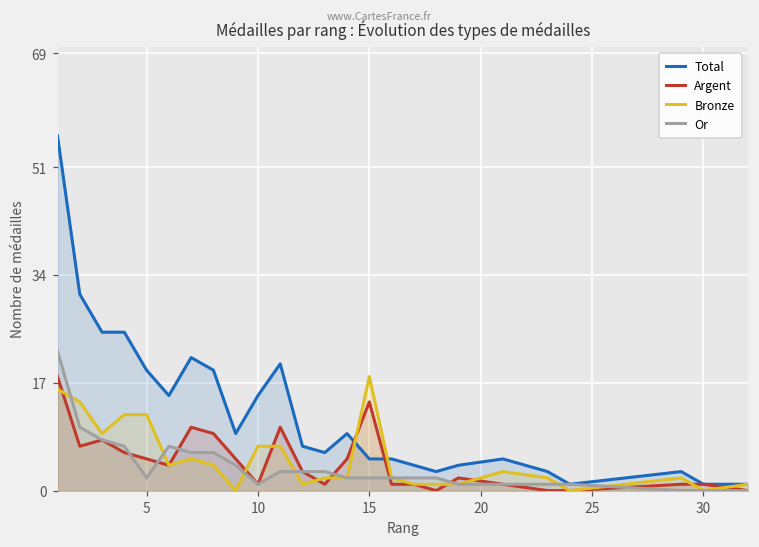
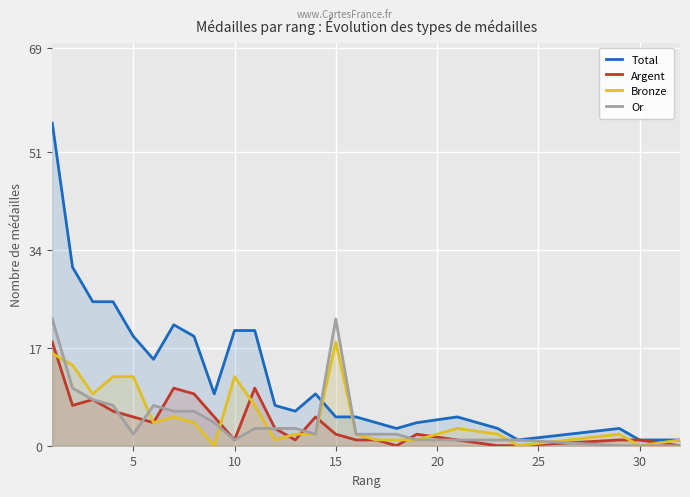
  {
    "Total": {
      "5": 19,
-     "10": 15,
+     "10": 20,
      "15": 5
    },
    "Argent": {
      "5": 5,
-     "15": 14
+     "15": 2
    },
    "Bronze": {
      "5": 12,
-     "10": 7,
+     "10": 12,
      "15": 18
    },
    "Or": {
      "5": 2,
-     "15": 2
+     "15": 22
    }
  }
